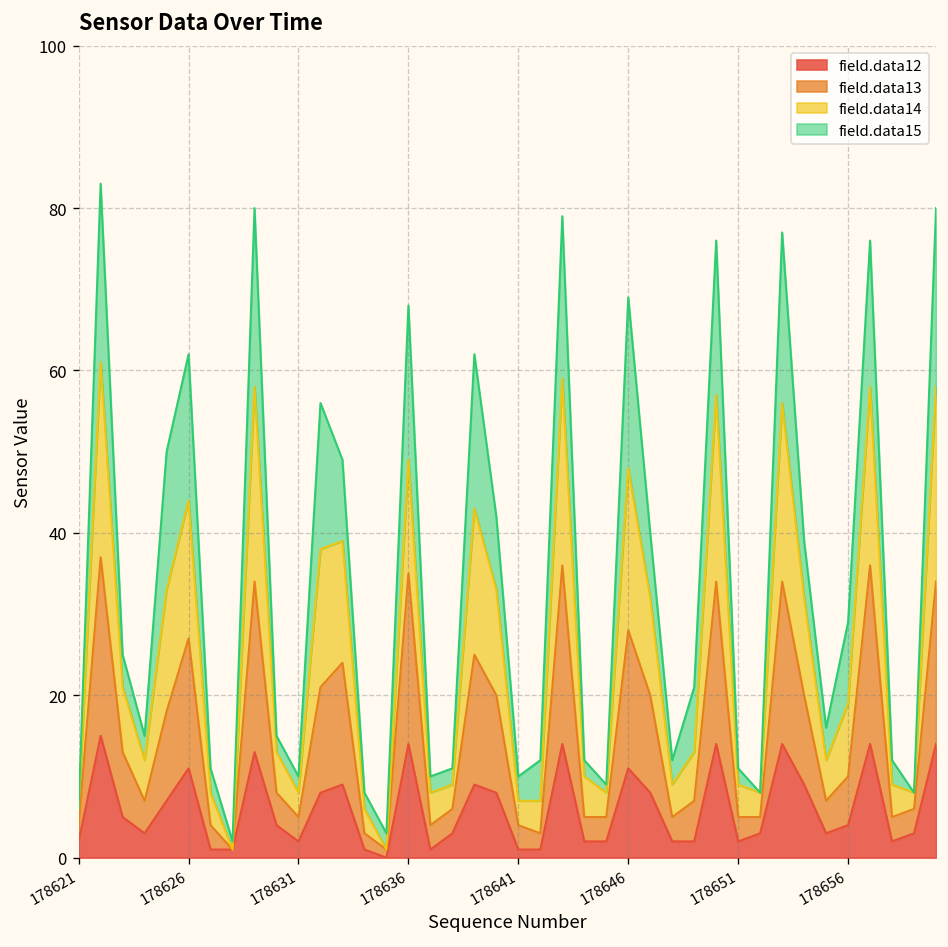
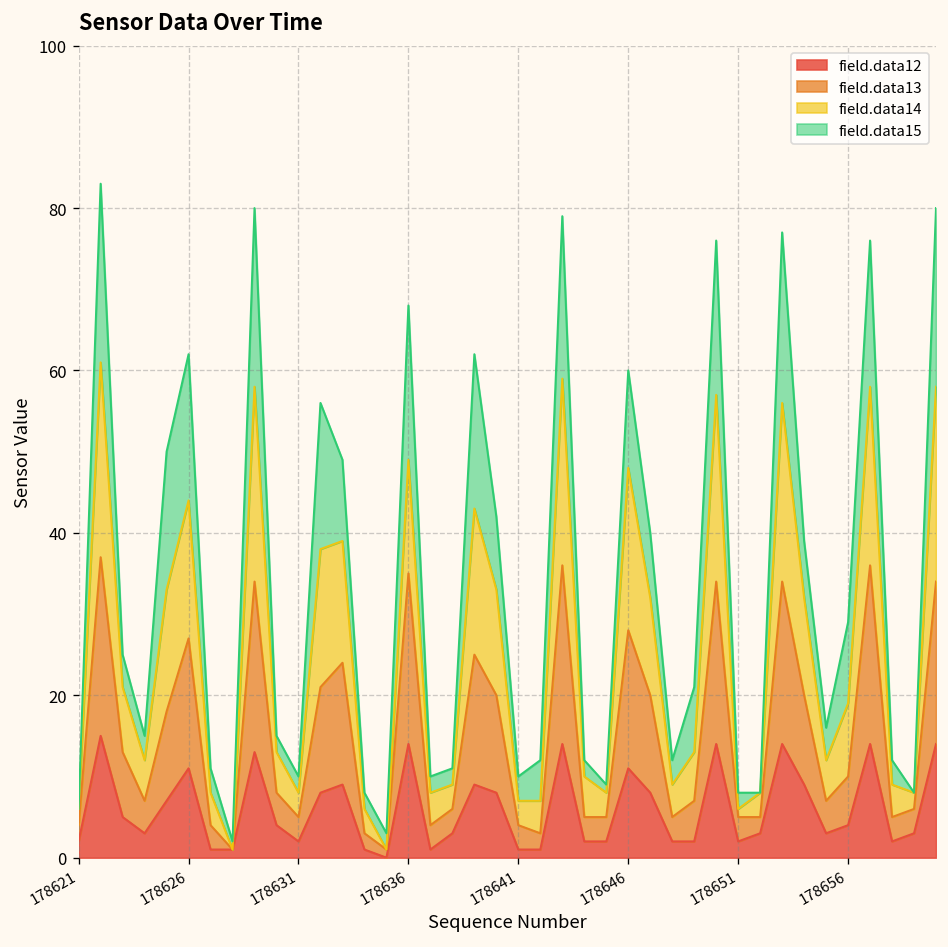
  {
    "field.data14": {
      "178626": 17,
      "178631": 3,
      "178636": 14,
      "178641": 3,
      "178646": 20,
-     "178651": 4,
+     "178651": 1,
      "178656": 9
    },
    "field.data15": {
      "178626": 18,
      "178631": 2,
      "178636": 19,
      "178641": 3,
-     "178646": 21,
+     "178646": 12,
      "178651": 2,
      "178656": 10
    }
  }
